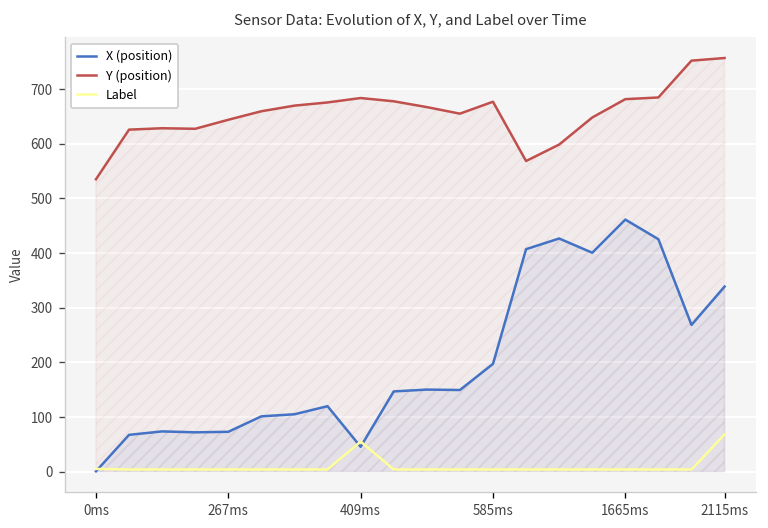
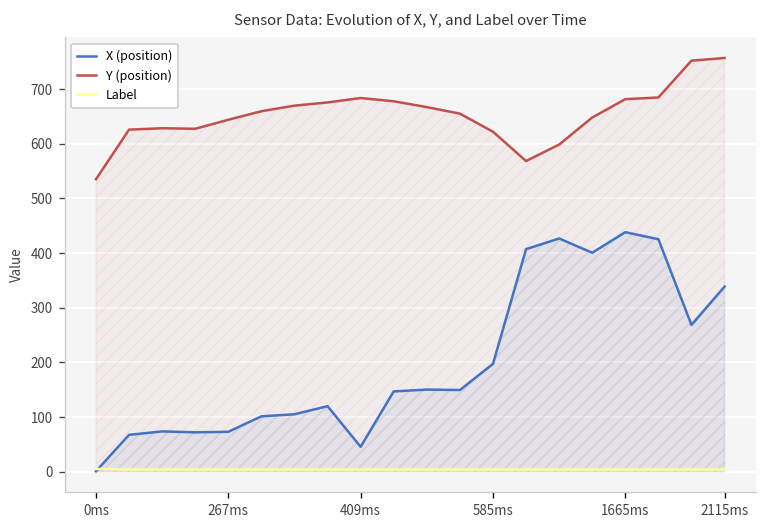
  {
    "X (position)": {
      "267ms": 70,
      "409ms": 50,
      "585ms": 200,
-     "1665ms": 460,
+     "1665ms": 440,
      "2115ms": 340
    },
    "Y (position)": {
      "0ms": 540,
      "267ms": 640,
      "409ms": 680,
-     "585ms": 680,
+     "585ms": 620,
      "1665ms": 680,
      "2115ms": 760
    },
    "Label": {
      "267ms": 0,
-     "409ms": 60,
+     "409ms": 0,
      "585ms": 0,
      "1665ms": 0,
-     "2115ms": 70
+     "2115ms": 0
    }
  }
